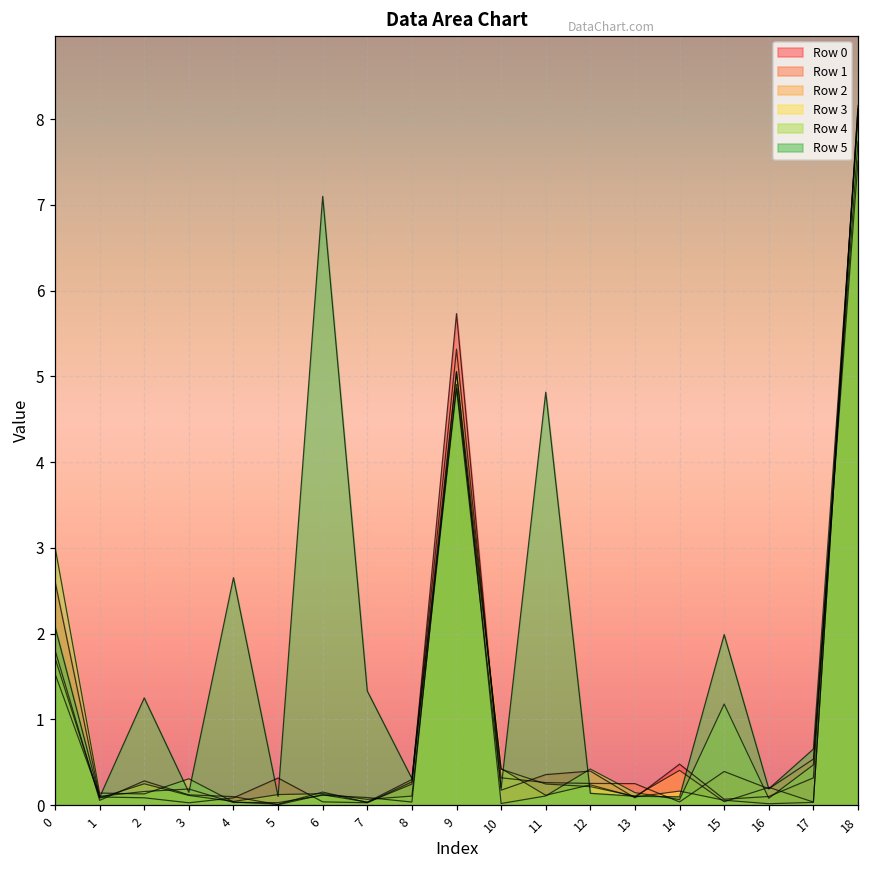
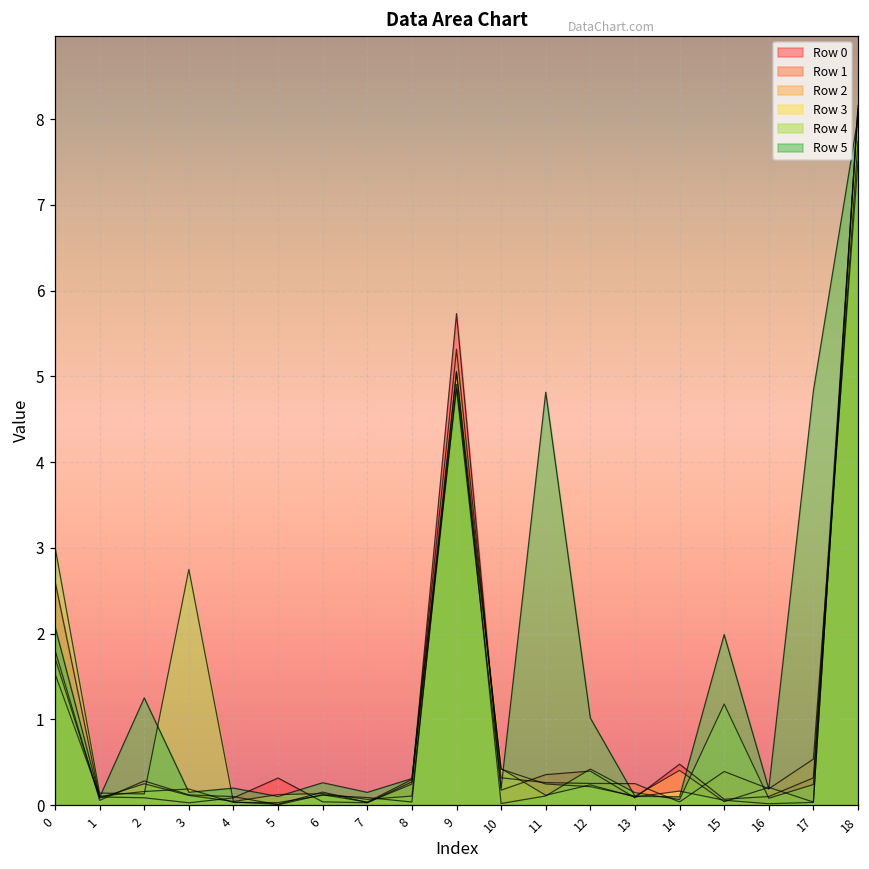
  {
    "Row 4": {
      "0": 3.0,
      "1": 0.1,
-     "3": 0.3,
+     "3": 2.7,
      "10": 0.0,
      "13": 0.1,
      "15": 1.2,
-     "17": 0.5,
+     "17": 0.2,
      "18": 7.7
    },
    "Row 5": {
      "0": 2.1,
      "2": 1.3,
-     "4": 2.7,
-     "6": 7.1,
-     "7": 1.3,
+     "4": 0.2,
+     "6": 0.3,
+     "7": 0.1,
      "9": 4.9,
      "11": 4.8,
-     "12": 0.1,
+     "12": 1.0,
      "15": 2.0,
-     "17": 0.7,
+     "17": 4.8,
      "18": 8.0
    }
  }
